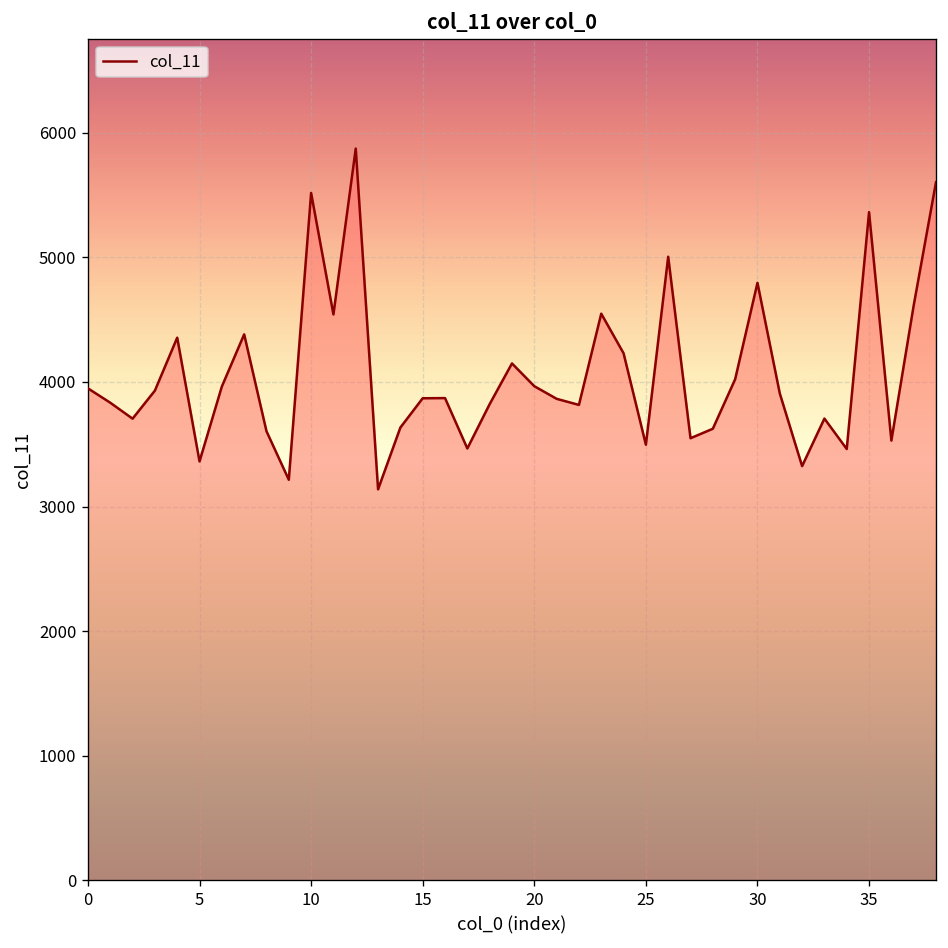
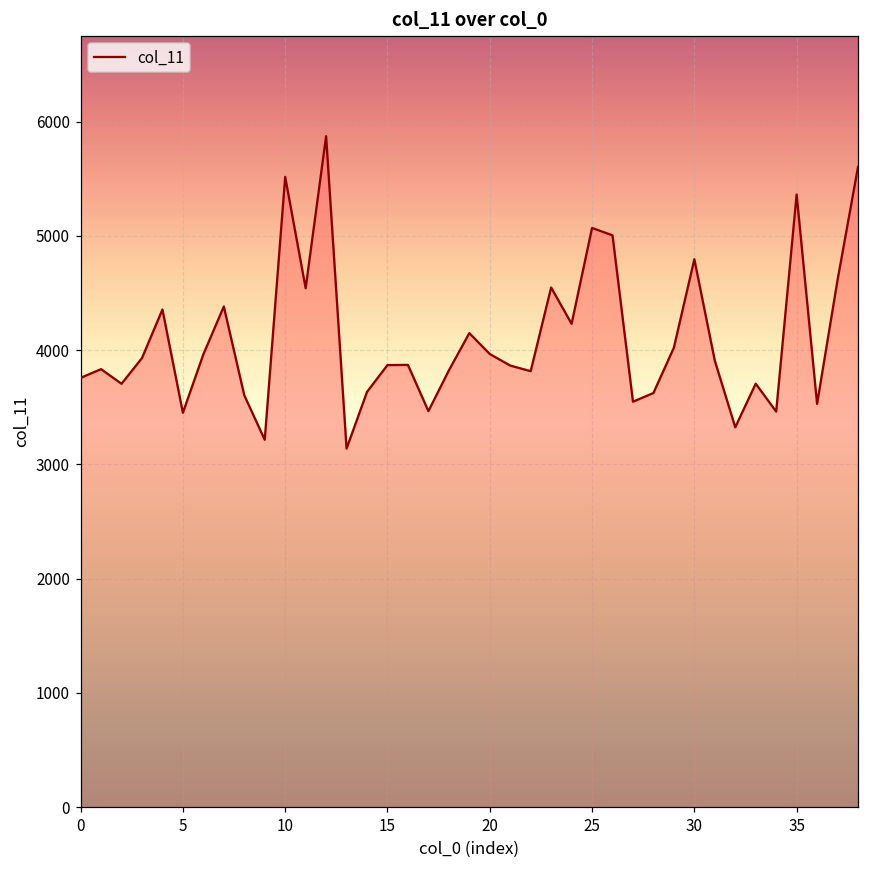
  {
-   "0": 3950,
-   "5": 3360,
+   "0": 3760,
+   "5": 3450,
    "10": 5520,
    "15": 3870,
    "20": 3970,
-   "25": 3500,
+   "25": 5070,
    "30": 4800,
    "35": 5360
  }
